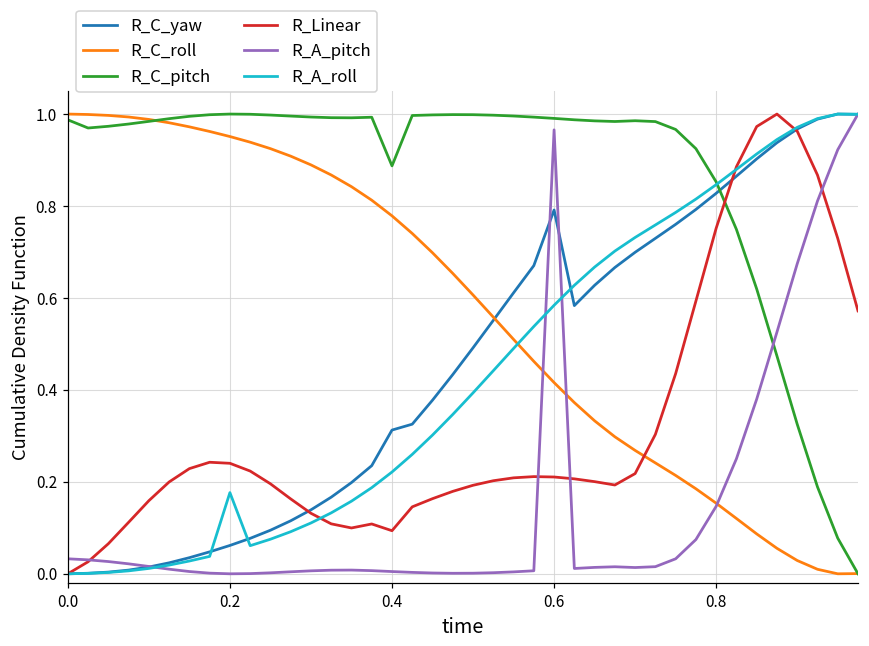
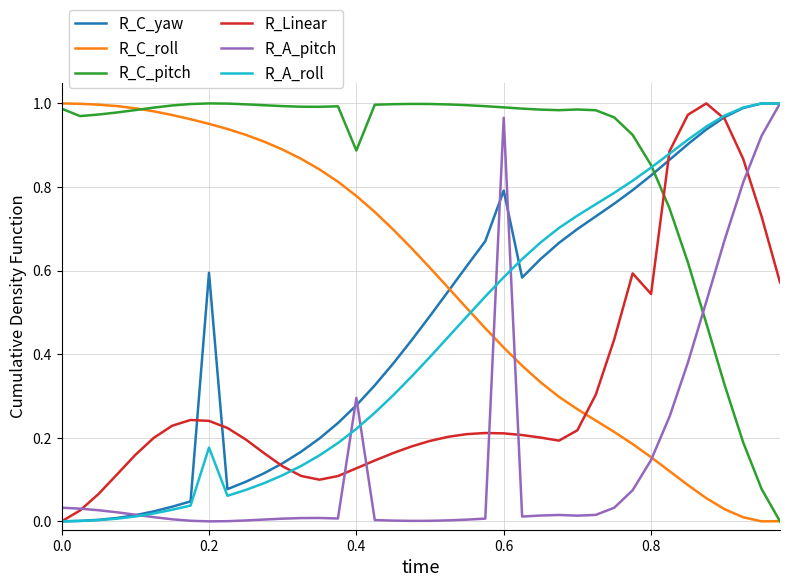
  {
    "R_C_yaw": {
-     "0.2": 0.06,
-     "0.4": 0.31,
+     "0.2": 0.59,
+     "0.4": 0.28,
      "0.6": 0.79,
      "0.8": 0.83
    },
    "R_C_roll": {
      "0.0": 1.00,
      "0.2": 0.95,
      "0.4": 0.78,
      "0.6": 0.42,
      "0.8": 0.15
    },
    "R_C_pitch": {
      "0.0": 0.99,
      "0.2": 1.00,
      "0.4": 0.89,
      "0.6": 0.99
    },
    "R_Linear": {
      "0.2": 0.24,
-     "0.4": 0.09,
+     "0.4": 0.13,
      "0.6": 0.21,
-     "0.8": 0.75
+     "0.8": 0.54
    },
    "R_A_pitch": {
      "0.0": 0.03,
      "0.2": 0.00,
-     "0.4": 0.00,
+     "0.4": 0.30,
      "0.6": 0.97,
      "0.8": 0.15
    },
    "R_A_roll": {
      "0.2": 0.18,
      "0.4": 0.22,
      "0.6": 0.58
    }
  }
